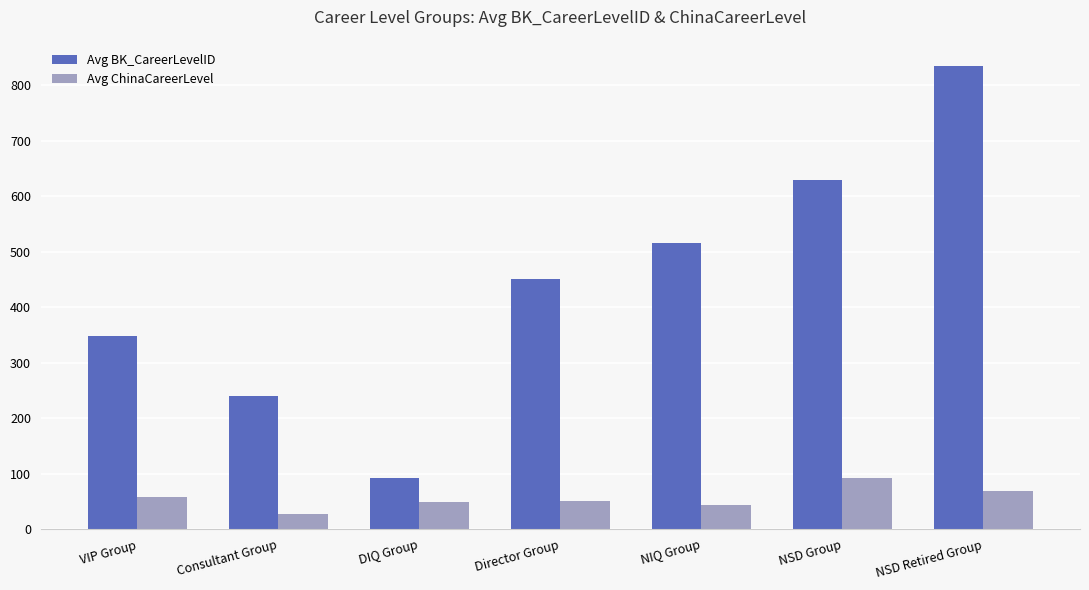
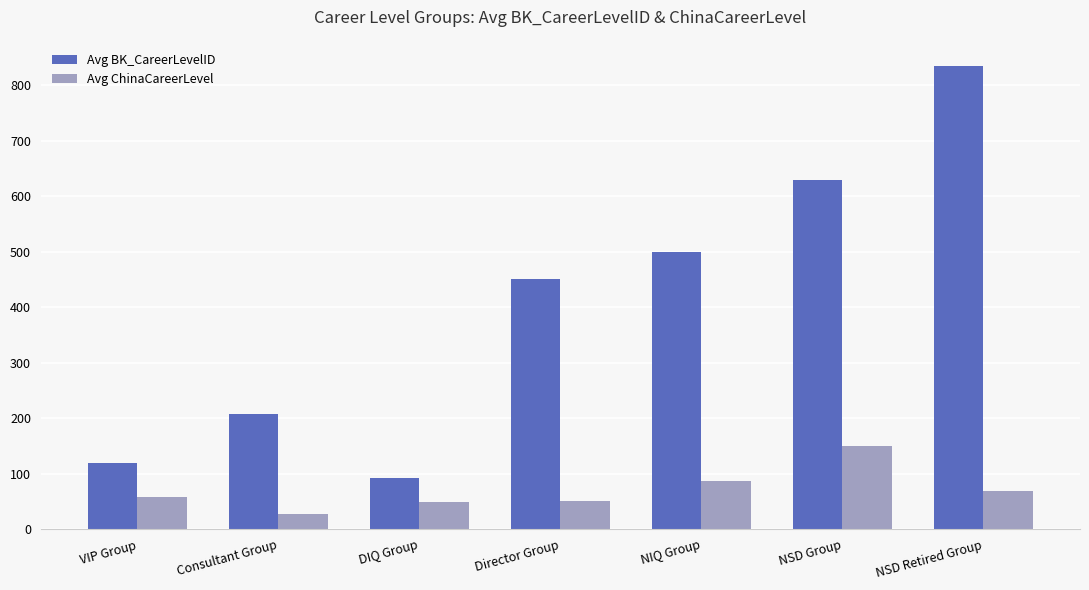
  {
    "Avg BK_CareerLevelID": {
-     "VIP Group": 350,
-     "Consultant Group": 240,
+     "VIP Group": 120,
+     "Consultant Group": 210,
      "DIQ Group": 90,
      "Director Group": 450,
-     "NIQ Group": 520,
+     "NIQ Group": 500,
      "NSD Group": 630,
      "NSD Retired Group": 840
    },
    "Avg ChinaCareerLevel": {
      "VIP Group": 60,
      "Consultant Group": 30,
      "DIQ Group": 50,
      "Director Group": 50,
-     "NIQ Group": 40,
-     "NSD Group": 90,
+     "NIQ Group": 90,
+     "NSD Group": 150,
      "NSD Retired Group": 70
    }
  }
